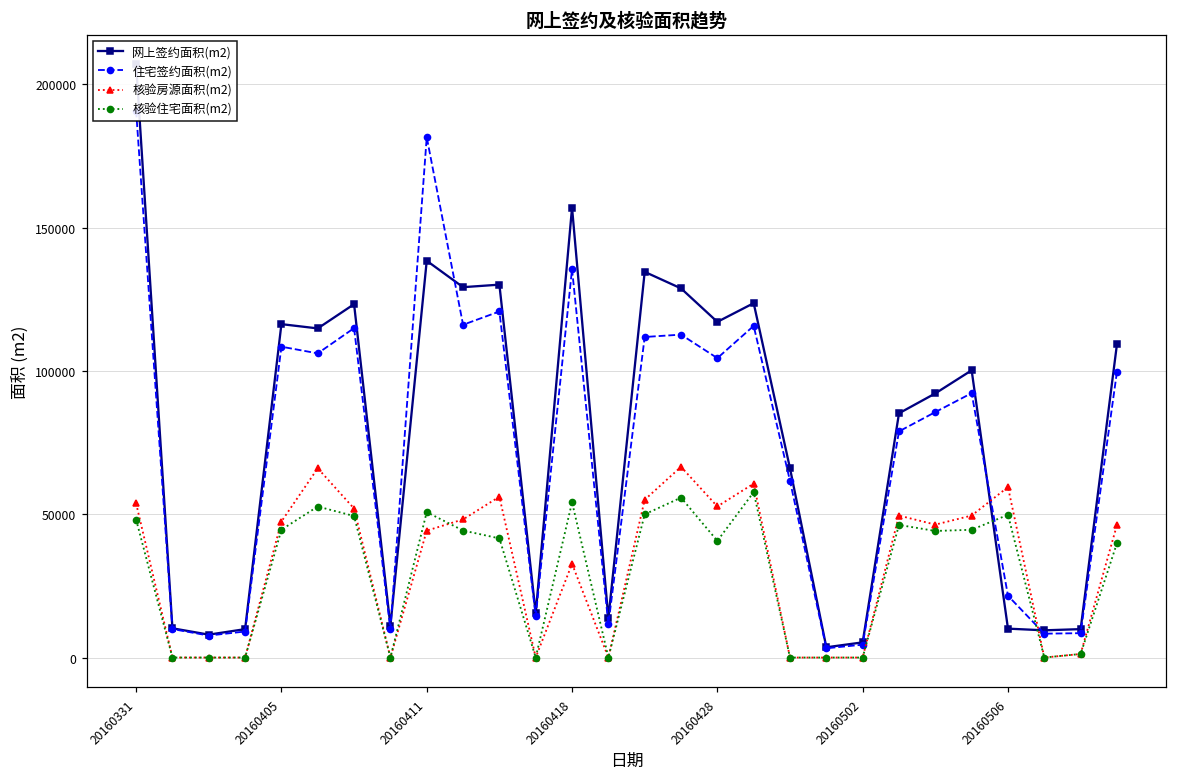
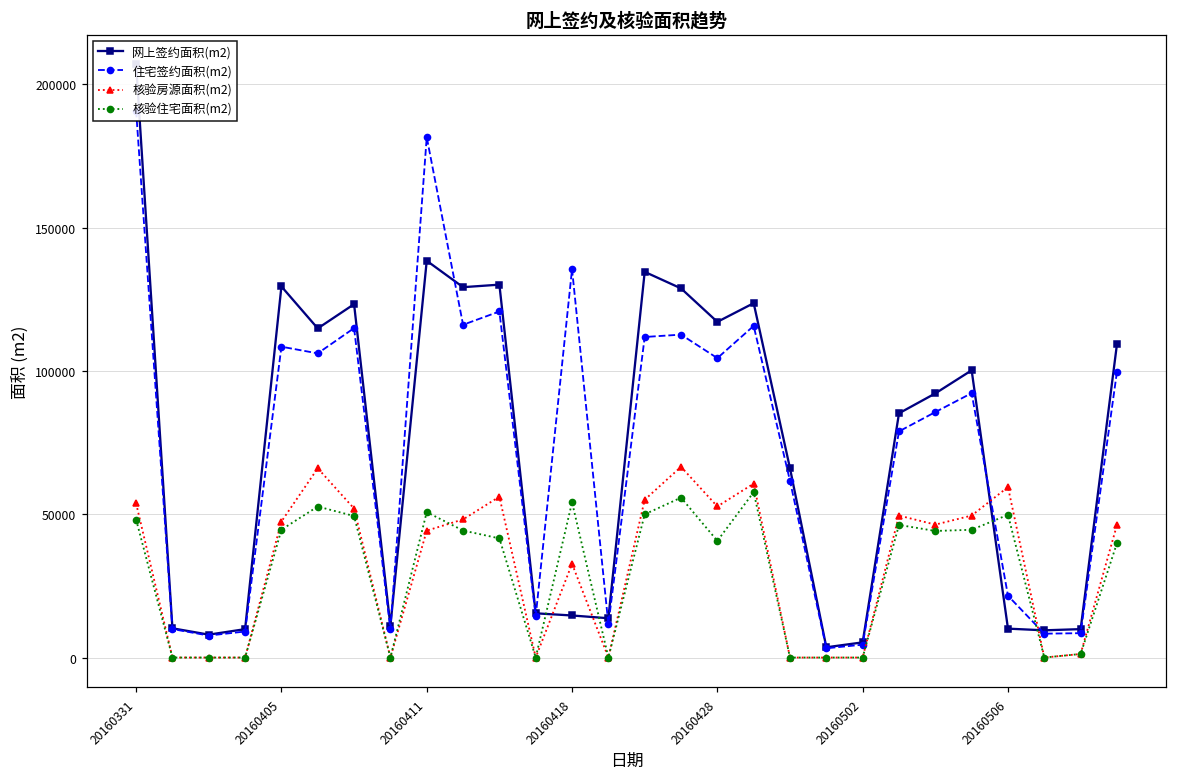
  {
    "网上签约面积(m2)": {
-     "20160405": 116000,
+     "20160405": 130000,
      "20160411": 138000,
-     "20160418": 157000,
+     "20160418": 15000,
      "20160428": 117000,
      "20160506": 10000
    },
    "住宅签约面积(m2)": {
      "20160405": 108000,
      "20160411": 182000,
      "20160418": 136000,
      "20160428": 104000,
      "20160506": 22000
    },
    "核验房源面积(m2)": {
      "20160331": 54000,
      "20160405": 47000,
      "20160411": 44000,
      "20160418": 33000,
      "20160428": 53000,
      "20160506": 59000
    },
    "核验住宅面积(m2)": {
      "20160331": 48000,
      "20160405": 45000,
      "20160411": 51000,
      "20160418": 54000,
      "20160428": 41000,
      "20160506": 50000
    }
  }
